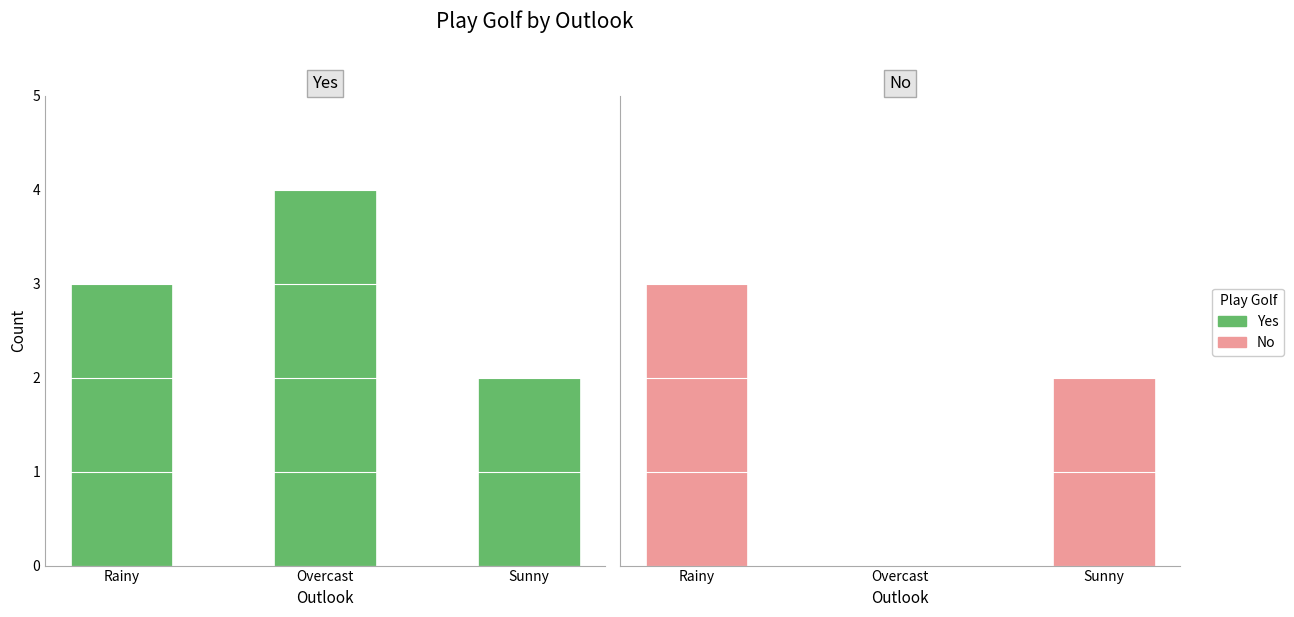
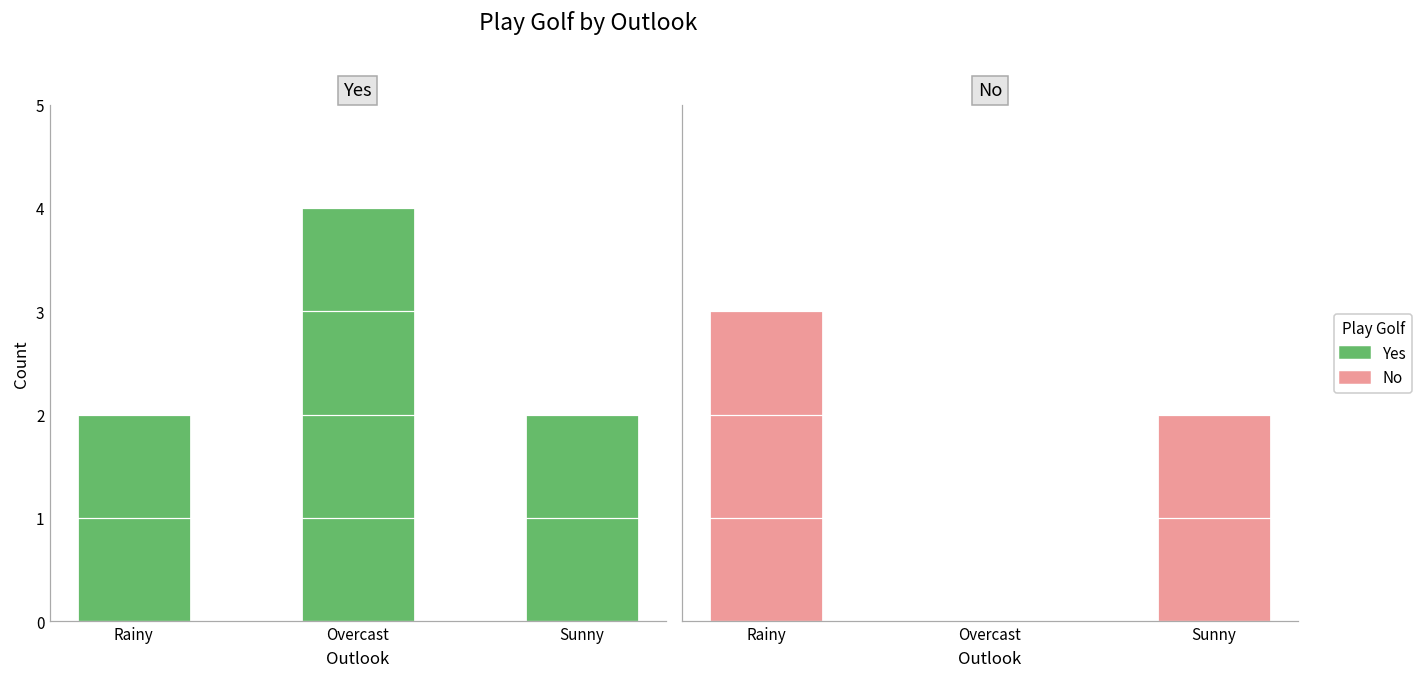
  {
    "Yes": {
-     "Rainy": 3,
+     "Rainy": 2,
      "Overcast": 4,
      "Sunny": 2
    }
  }
